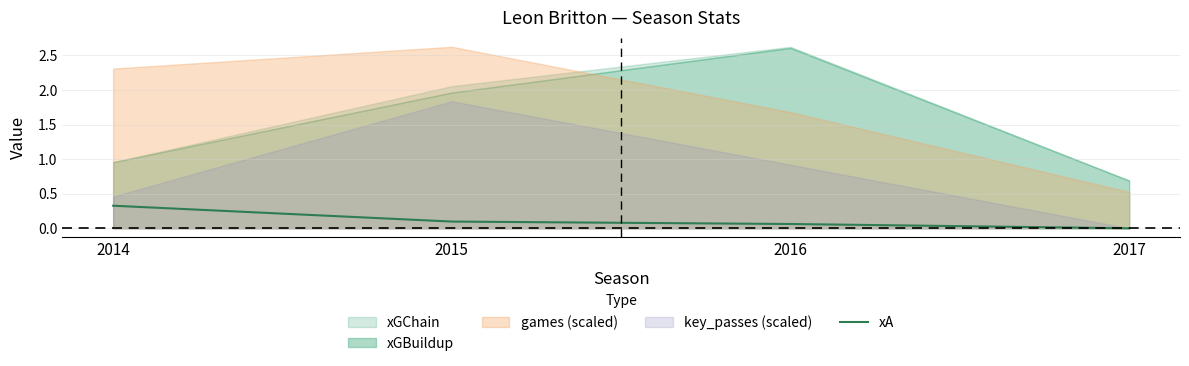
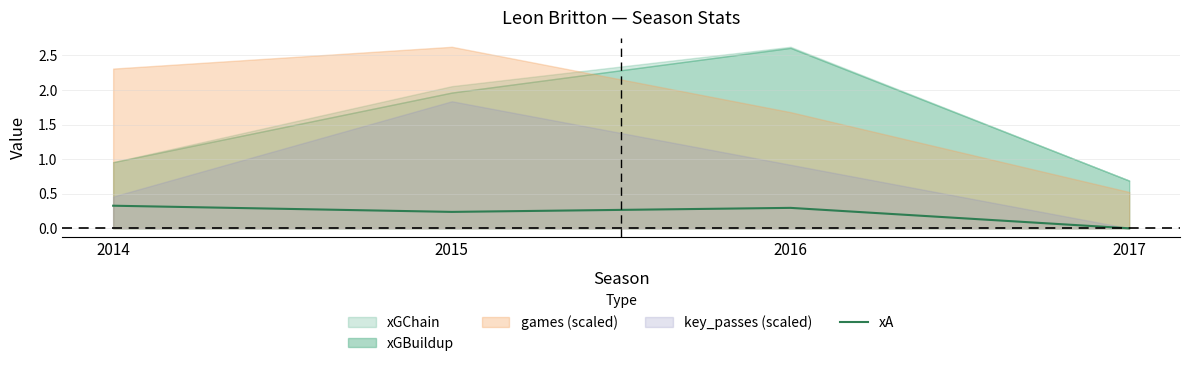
  {
    "xA": {
      "2014": 0.3,
-     "2015": 0.1,
-     "2016": 0.1
+     "2015": 0.2,
+     "2016": 0.3
    },
    "games (scaled)": {
      "2014": 2.3,
      "2015": 2.6,
      "2016": 1.7,
      "2017": 0.5
    }
  }
